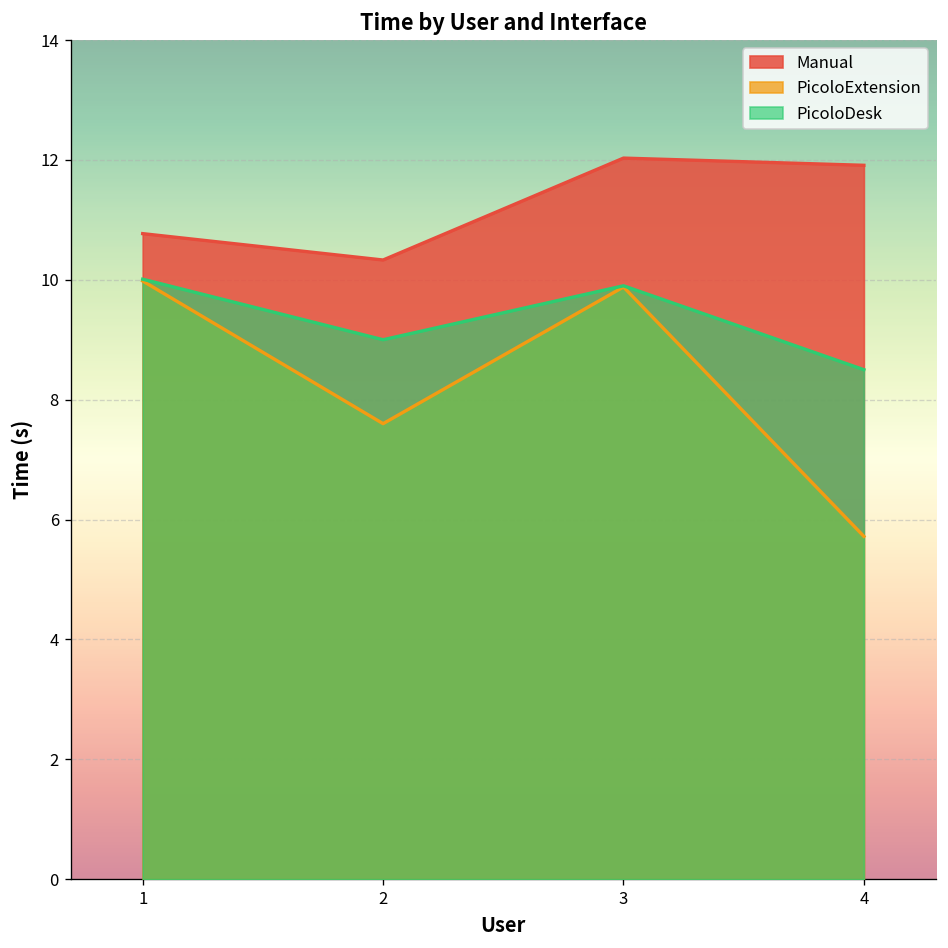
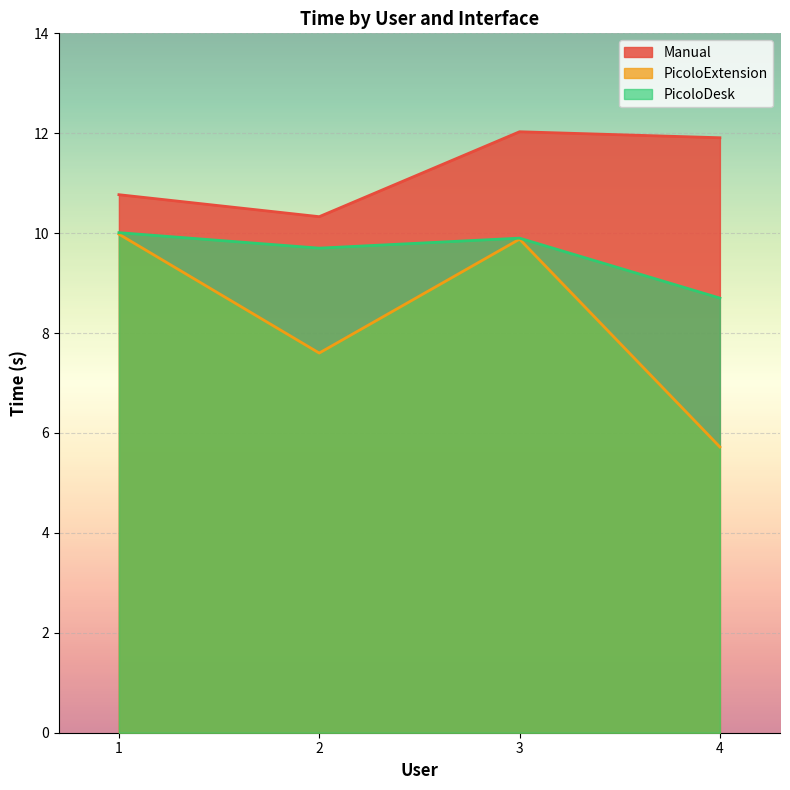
  {
    "Manual": {
      "1": 10.8,
      "2": 10.3,
      "3": 12.0,
      "4": 11.9
    },
    "PicoloExtension": {
      "2": 7.6,
      "4": 5.7
    },
    "PicoloDesk": {
-     "2": 9.0,
-     "4": 8.5
+     "2": 9.7,
+     "4": 8.7
    }
  }
